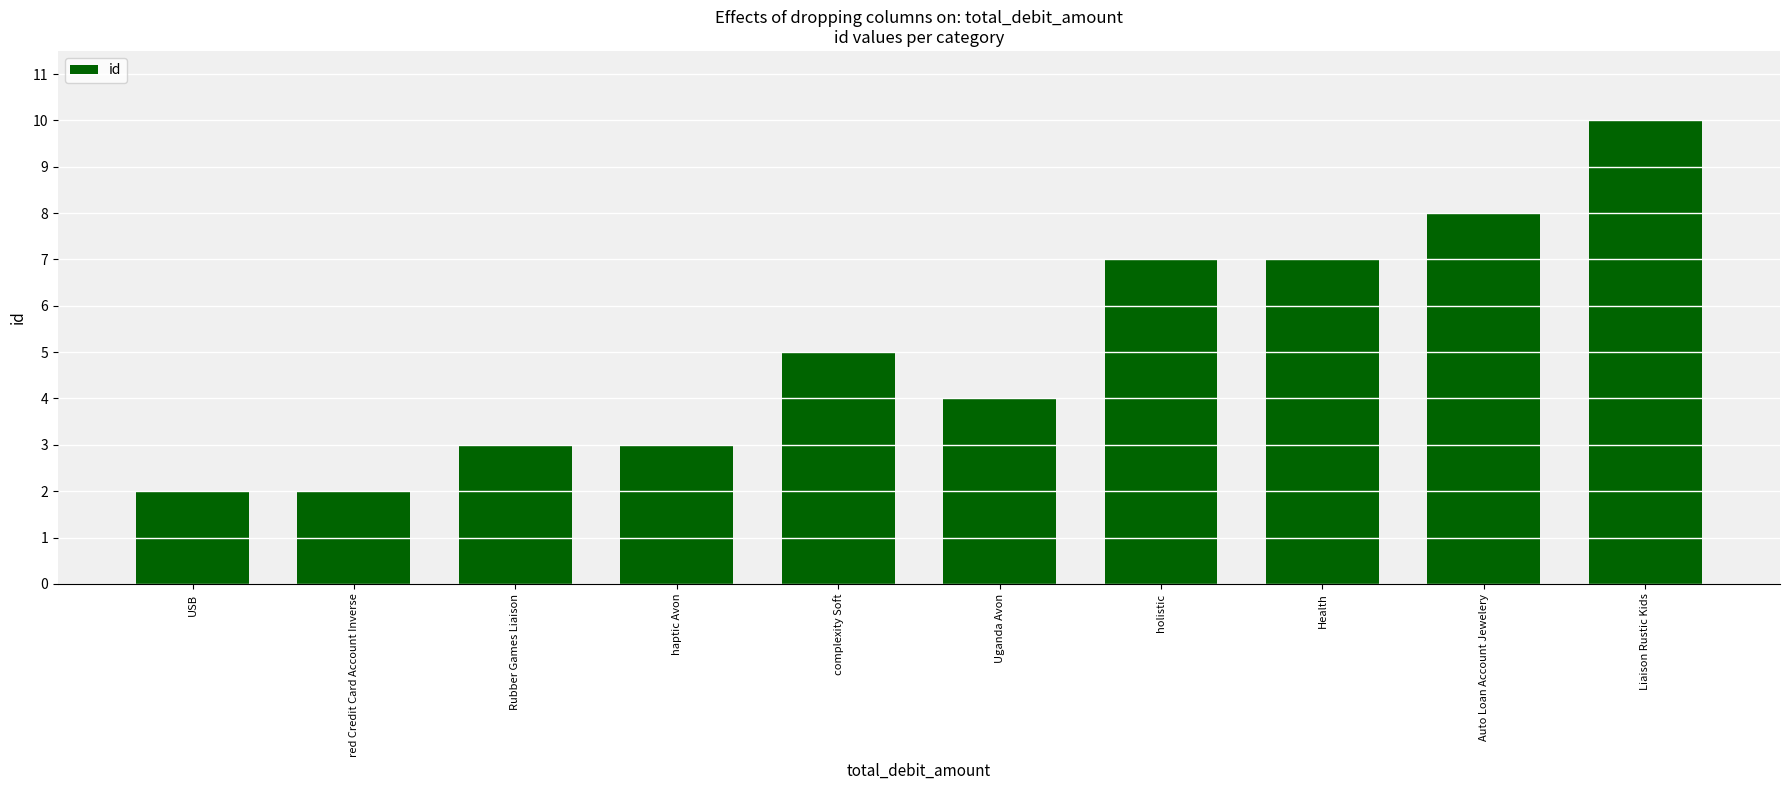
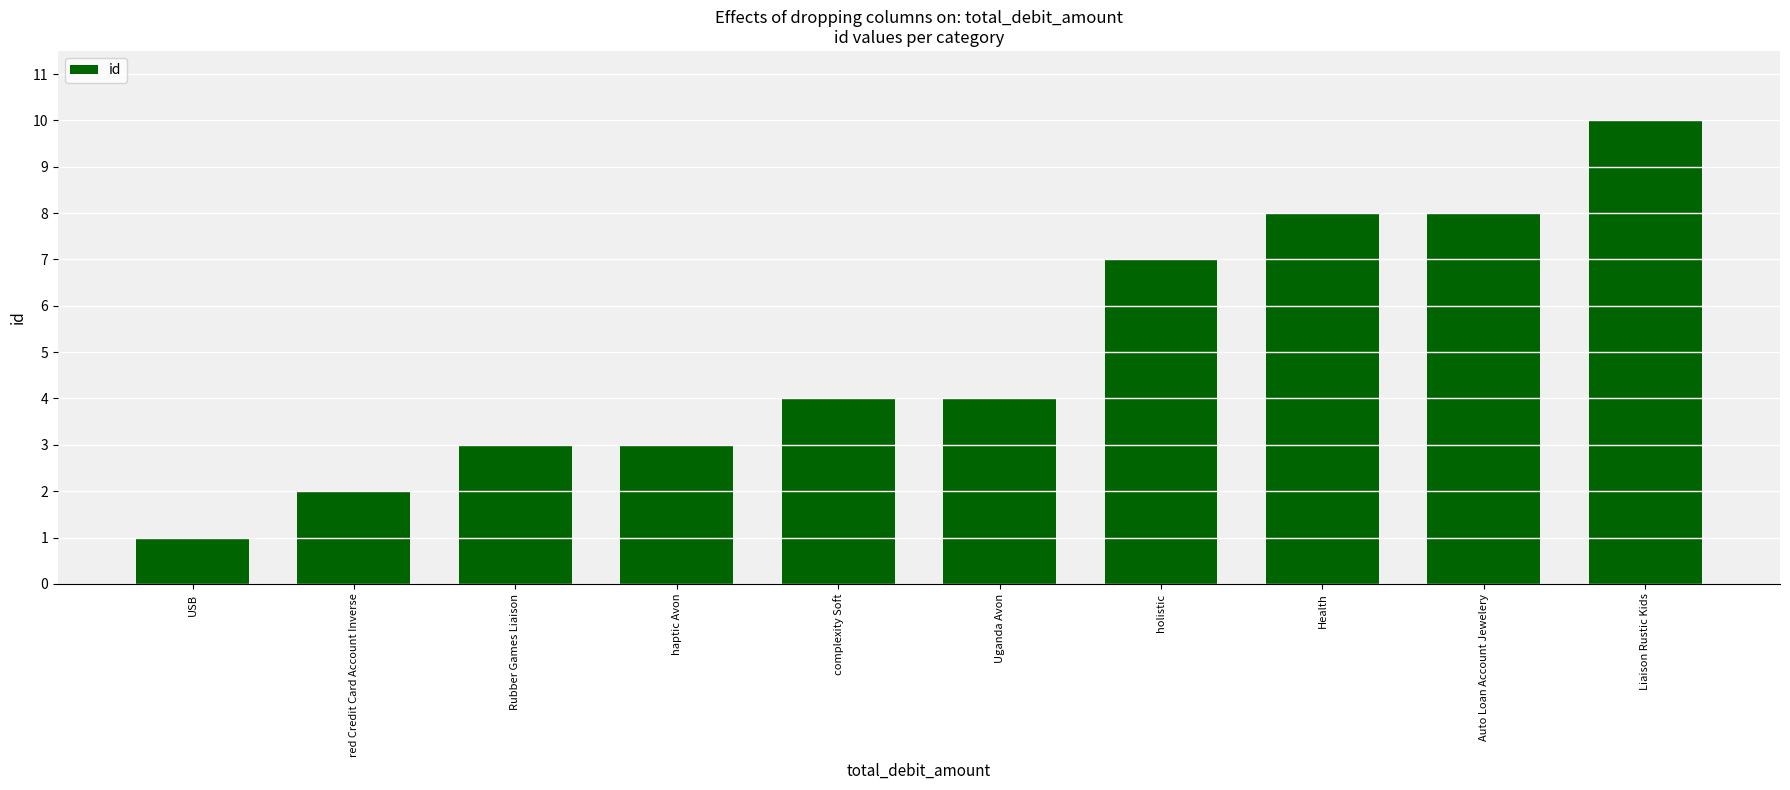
  {
-   "USB": 2,
+   "USB": 1,
    "red Credit Card Account Inverse": 2,
    "Rubber Games Liaison": 3,
    "haptic Avon": 3,
-   "complexity Soft": 5,
+   "complexity Soft": 4,
    "Uganda Avon": 4,
    "holistic": 7,
-   "Health": 7,
+   "Health": 8,
    "Auto Loan Account Jewelery": 8,
    "Liaison Rustic Kids": 10
  }
